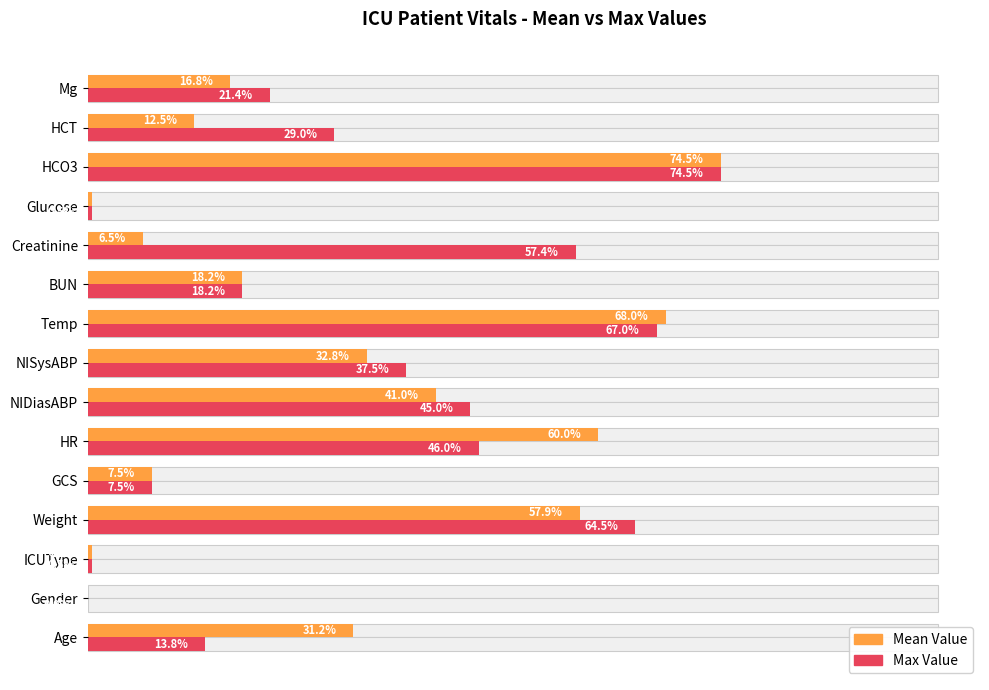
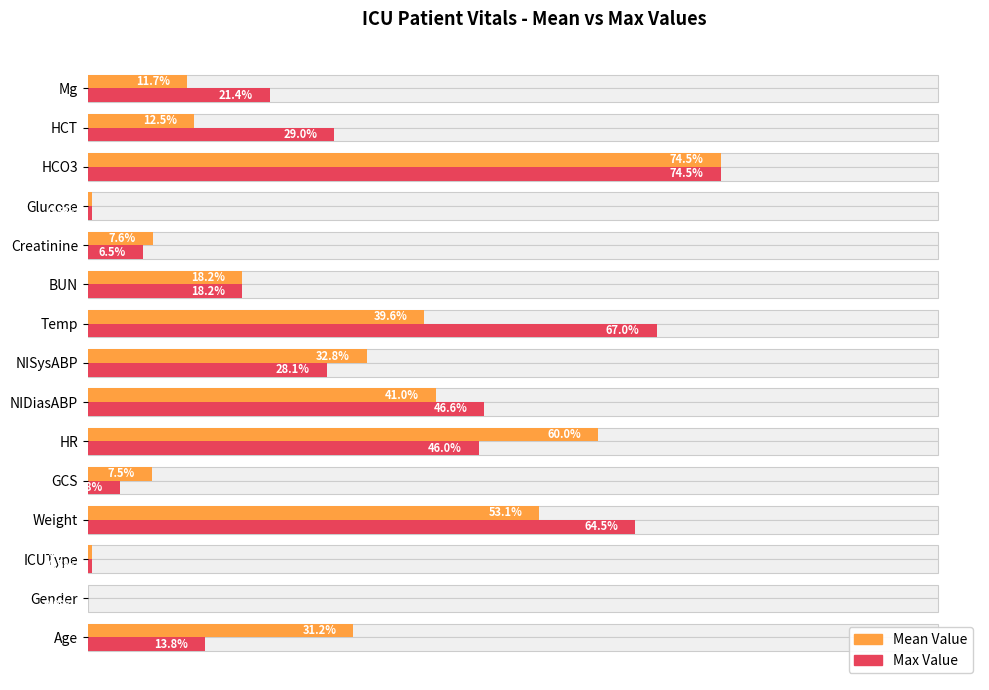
  {
    "Mean Value": {
-     "Mg": "16.8%",
-     "Creatinine": "6.5%",
-     "Temp": "68.0%",
-     "Weight": "57.9%"
+     "Mg": "11.7%",
+     "Creatinine": "7.6%",
+     "Temp": "39.6%",
+     "Weight": "53.1%"
    },
    "Max Value": {
-     "Creatinine": "57.4%",
-     "NISysABP": "37.5%",
-     "NIDiasABP": "45.0%",
-     "GCS": "7.5%"
+     "Creatinine": "6.5%",
+     "NISysABP": "28.1%",
+     "NIDiasABP": "46.6%",
+     "GCS": "3.8%"
    }
  }
